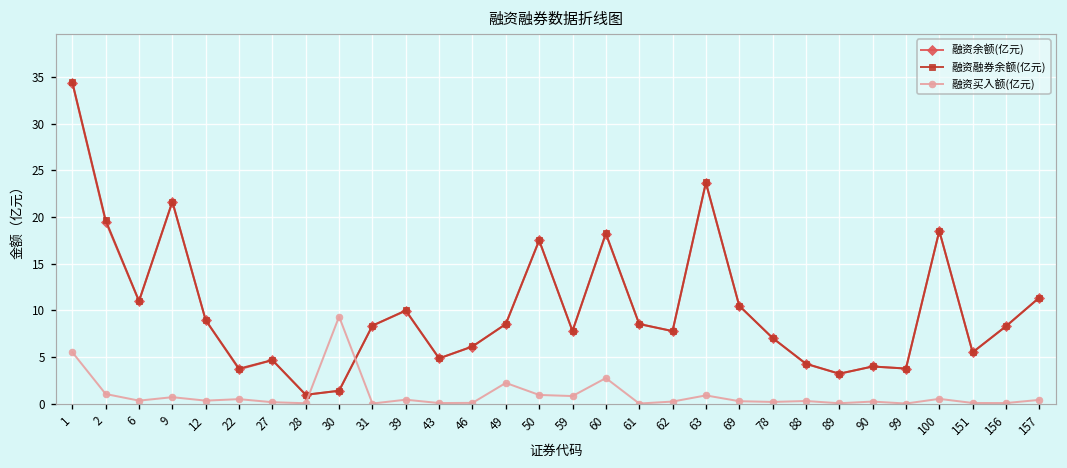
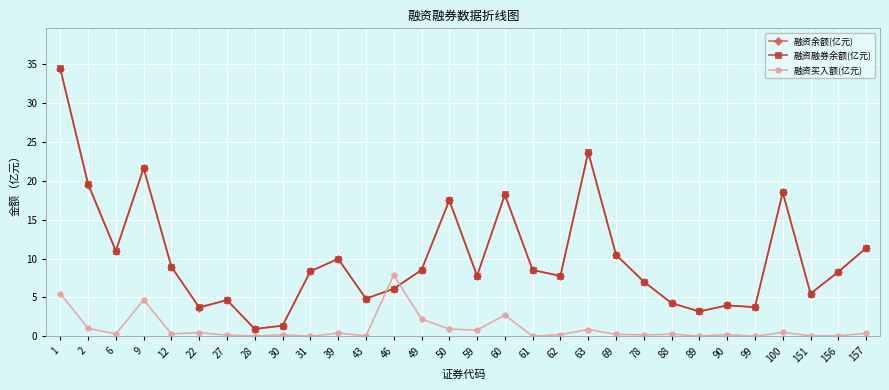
  {
    "融资买入额(亿元)": {
      "1": 6,
      "2": 1,
      "6": 0,
-     "9": 1,
+     "9": 5,
      "12": 0,
      "22": 0,
      "27": 0,
      "28": 0,
-     "30": 9,
+     "30": 0,
      "31": 0,
      "39": 0,
      "43": 0,
-     "46": 0,
+     "46": 8,
      "49": 2,
      "50": 1,
      "59": 1,
      "60": 3,
      "61": 0,
      "62": 0,
      "63": 1,
      "69": 0,
      "78": 0,
      "88": 0,
      "89": 0,
      "90": 0,
      "99": 0,
      "100": 1,
      "151": 0,
      "156": 0,
      "157": 0
    }
  }
